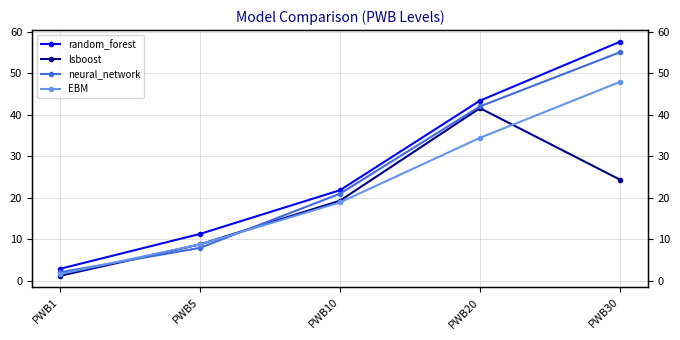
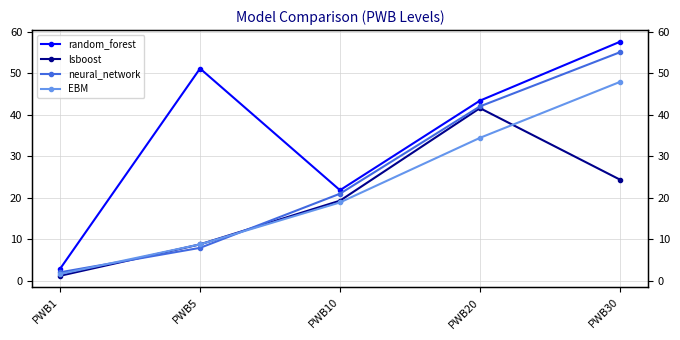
  {
    "random_forest": {
      "PWB1": 3,
-     "PWB5": 11,
+     "PWB5": 51,
      "PWB10": 22,
      "PWB20": 43,
      "PWB30": 58
    },
    "lsboost": {
      "PWB30": 24
    }
  }
